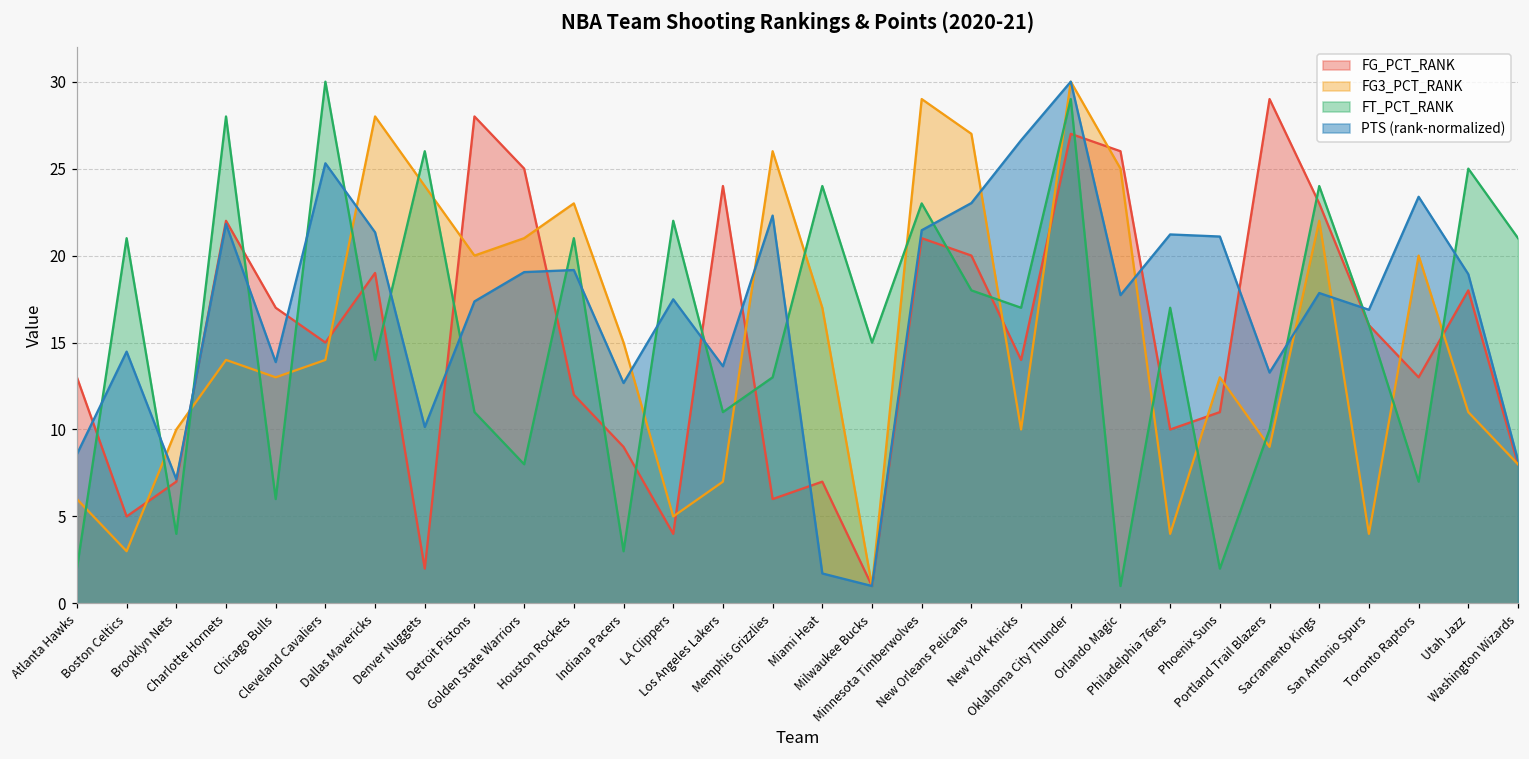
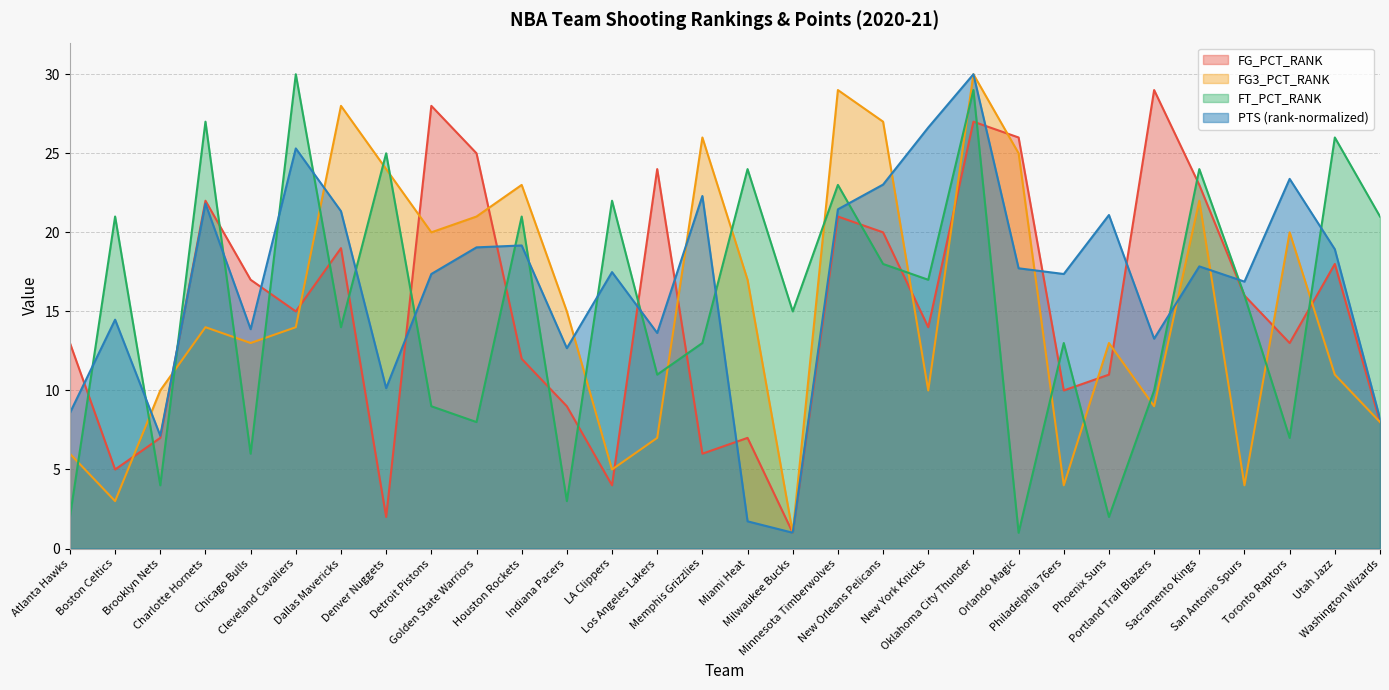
  {
    "FT_PCT_RANK": {
      "Atlanta Hawks": 2,
      "Boston Celtics": 21,
      "Brooklyn Nets": 4,
-     "Charlotte Hornets": 28,
+     "Charlotte Hornets": 27,
      "Chicago Bulls": 6,
      "Cleveland Cavaliers": 30,
      "Dallas Mavericks": 14,
-     "Denver Nuggets": 26,
-     "Detroit Pistons": 11,
+     "Denver Nuggets": 25,
+     "Detroit Pistons": 9,
      "Golden State Warriors": 8,
      "Houston Rockets": 21,
      "Indiana Pacers": 3,
      "LA Clippers": 22,
      "Los Angeles Lakers": 11,
      "Memphis Grizzlies": 13,
      "Miami Heat": 24,
      "Milwaukee Bucks": 15,
      "Minnesota Timberwolves": 23,
      "New Orleans Pelicans": 18,
      "New York Knicks": 17,
      "Oklahoma City Thunder": 29,
      "Orlando Magic": 1,
-     "Philadelphia 76ers": 17,
+     "Philadelphia 76ers": 13,
      "Phoenix Suns": 2,
      "Portland Trail Blazers": 10,
      "Sacramento Kings": 24,
      "Toronto Raptors": 7,
-     "Utah Jazz": 25,
+     "Utah Jazz": 26,
      "Washington Wizards": 21
    },
    "PTS (rank-normalized)": {
      "Atlanta Hawks": 8.6,
      "Boston Celtics": 14.5,
      "Charlotte Hornets": 21.8,
      "Chicago Bulls": 13.9,
      "Cleveland Cavaliers": 25.3,
      "Dallas Mavericks": 21.3,
      "Denver Nuggets": 10.1,
      "Detroit Pistons": 17.4,
      "Golden State Warriors": 19.0,
      "Houston Rockets": 19.2,
      "Indiana Pacers": 12.7,
      "LA Clippers": 17.5,
      "Los Angeles Lakers": 13.6,
      "Memphis Grizzlies": 22.3,
      "Miami Heat": 1.7,
      "Minnesota Timberwolves": 21.5,
      "New Orleans Pelicans": 23.0,
      "New York Knicks": 26.6,
      "Orlando Magic": 17.7,
-     "Philadelphia 76ers": 21.2,
+     "Philadelphia 76ers": 17.4,
      "Phoenix Suns": 21.1,
      "Portland Trail Blazers": 13.3,
      "Sacramento Kings": 17.8,
      "San Antonio Spurs": 16.9,
      "Toronto Raptors": 23.4,
      "Utah Jazz": 18.9,
      "Washington Wizards": 8.2
    }
  }
